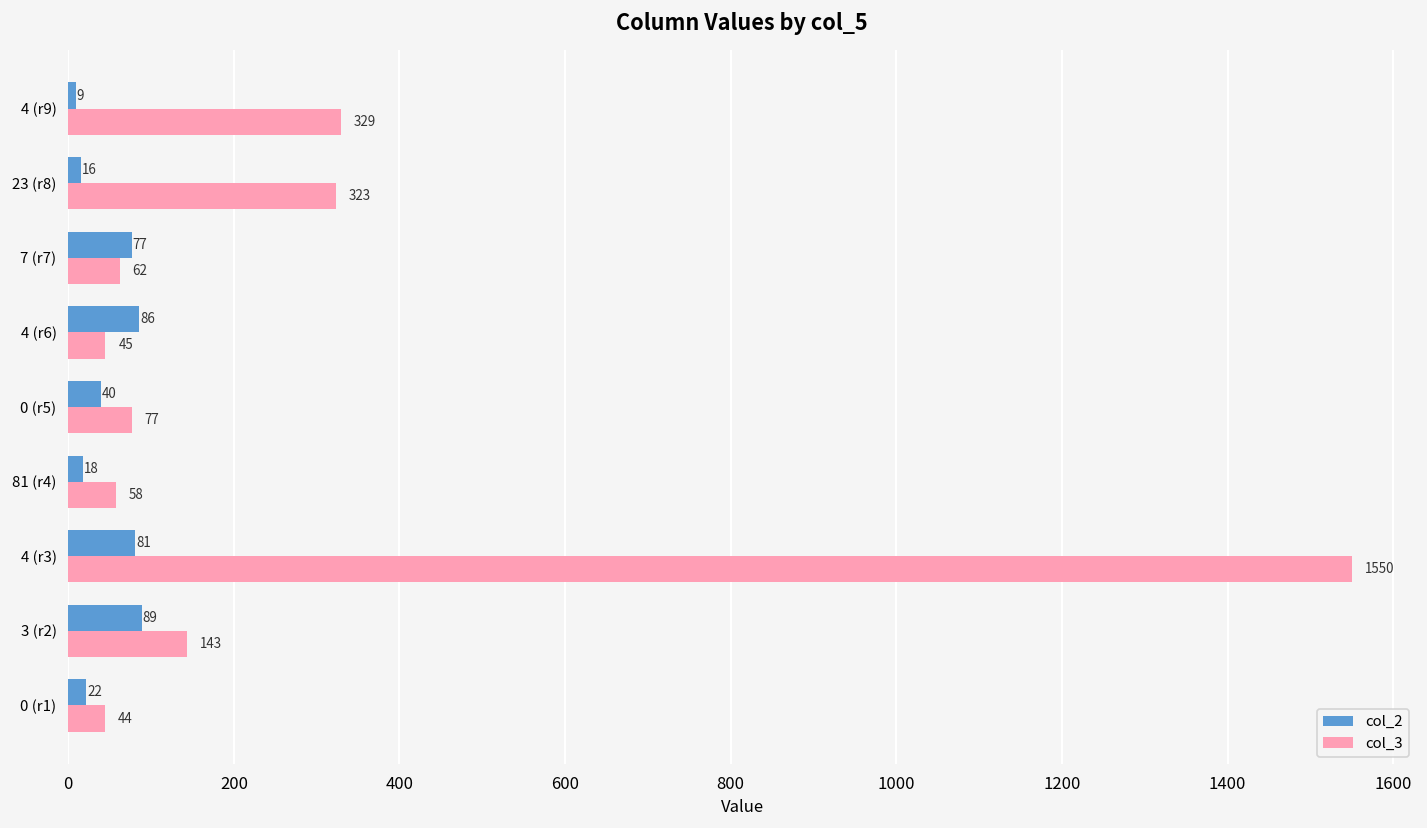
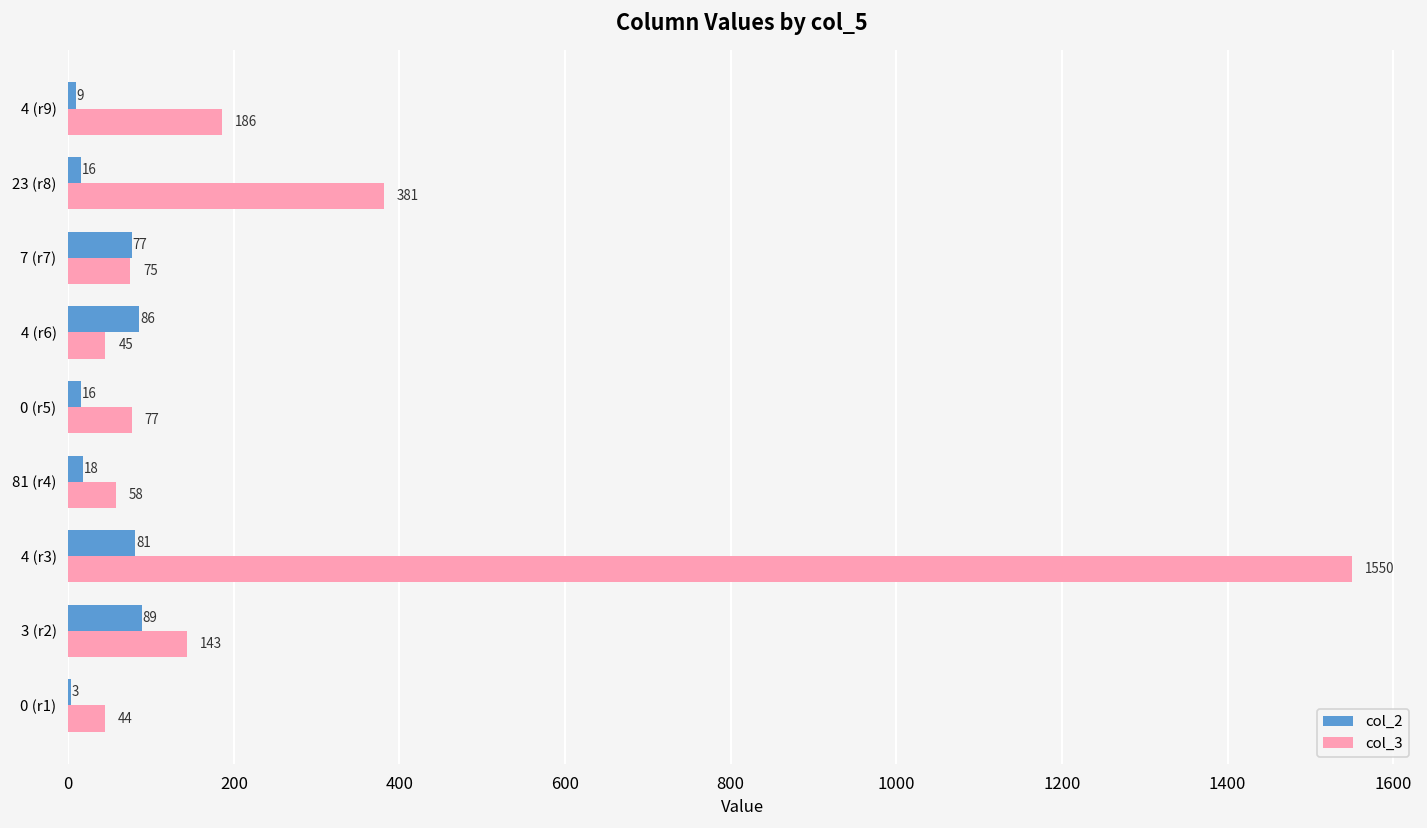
  {
    "col_2": {
      "4 (r9)": 9,
      "23 (r8)": 16,
      "7 (r7)": 77,
      "4 (r6)": 86,
-     "0 (r5)": 40,
+     "0 (r5)": 16,
      "81 (r4)": 18,
      "4 (r3)": 81,
      "3 (r2)": 89,
-     "0 (r1)": 22
+     "0 (r1)": 3
    },
    "col_3": {
-     "4 (r9)": 329,
-     "23 (r8)": 323,
-     "7 (r7)": 62,
+     "4 (r9)": 186,
+     "23 (r8)": 381,
+     "7 (r7)": 75,
      "4 (r6)": 45,
      "0 (r5)": 77,
      "81 (r4)": 58,
      "4 (r3)": 1550,
      "3 (r2)": 143,
      "0 (r1)": 44
    }
  }
